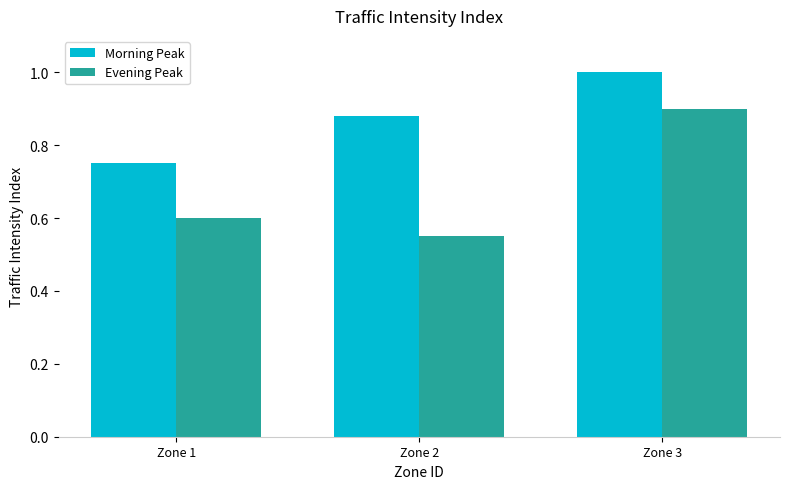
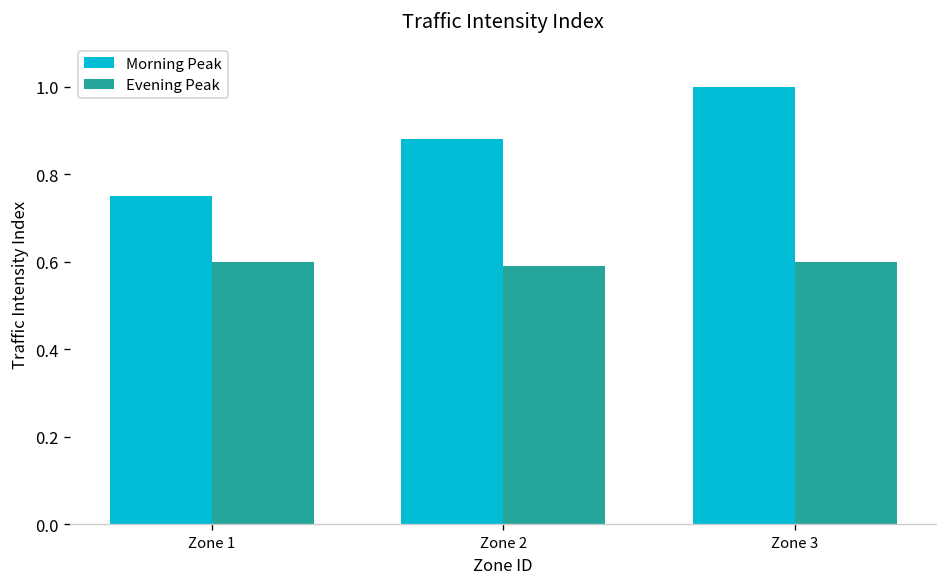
  {
    "Morning Peak": {
      "Zone 1": 0.75,
      "Zone 2": 0.88,
      "Zone 3": 1.00
    },
    "Evening Peak": {
      "Zone 1": 0.60,
-     "Zone 2": 0.55,
-     "Zone 3": 0.9
+     "Zone 2": 0.59,
+     "Zone 3": 0.6
    }
  }
